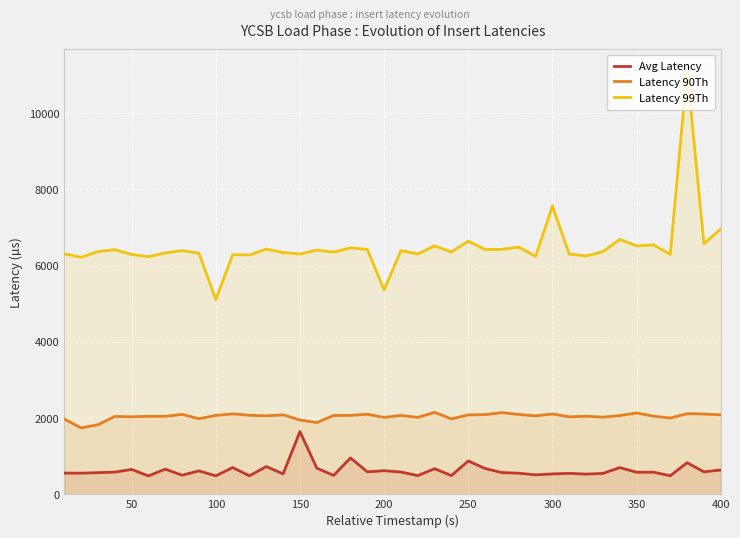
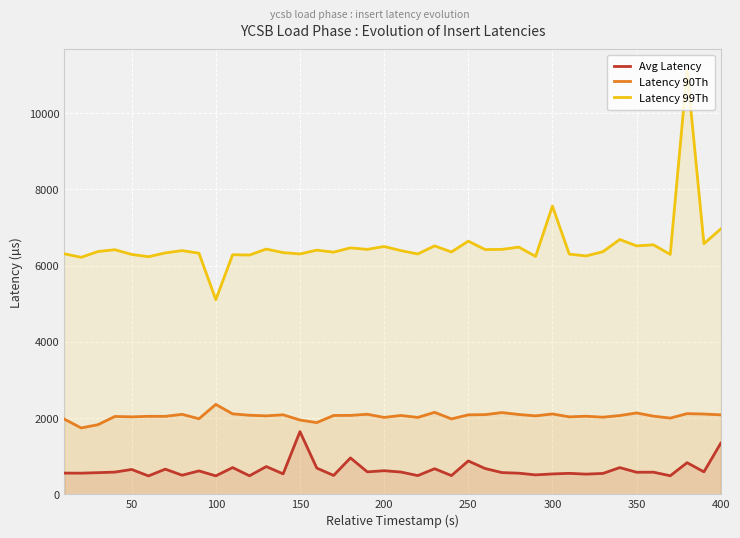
  {
    "Avg Latency": {
      "50": 700,
      "100": 500,
      "150": 1600,
      "200": 600,
      "250": 900,
      "300": 500,
      "350": 600,
-     "400": 600
+     "400": 1300
    },
    "Latency 90Th": {
      "50": 2000,
-     "100": 2100,
+     "100": 2400,
      "150": 1900,
      "200": 2000,
      "250": 2100,
      "300": 2100,
      "350": 2100,
      "400": 2100
    },
    "Latency 99Th": {
      "50": 6300,
      "100": 5100,
      "150": 6300,
-     "200": 5400,
+     "200": 6500,
      "250": 6600,
      "300": 7600,
      "350": 6500,
      "400": 7000
    }
  }
